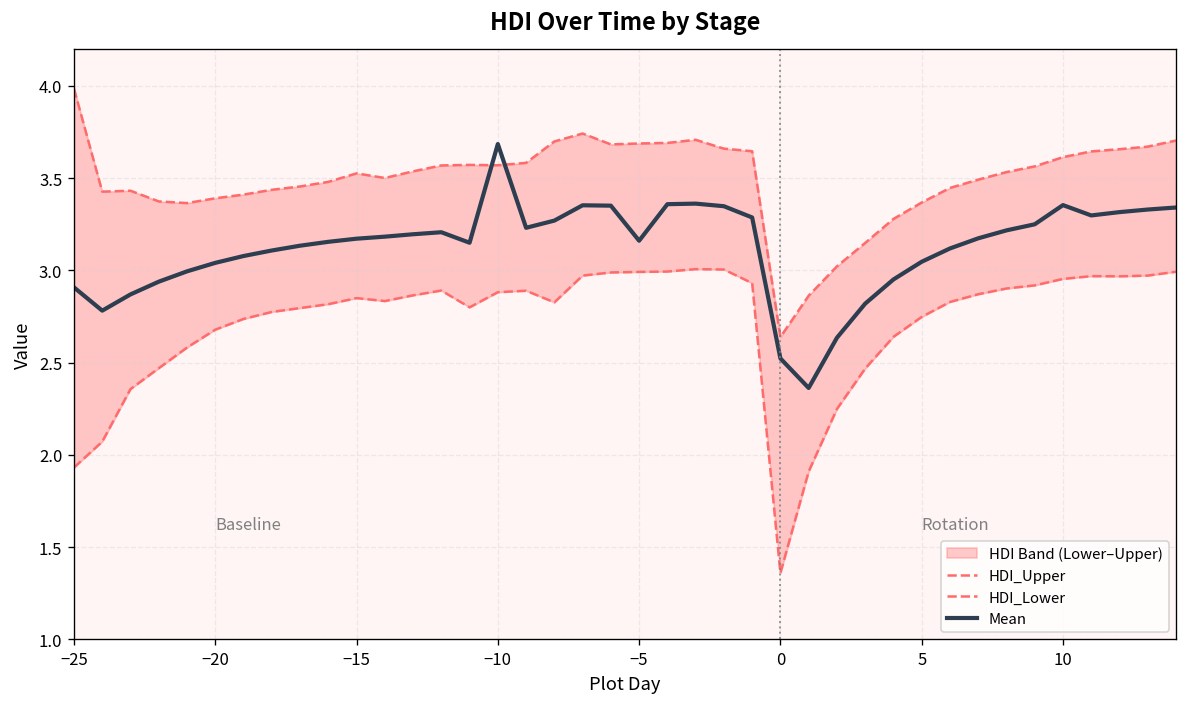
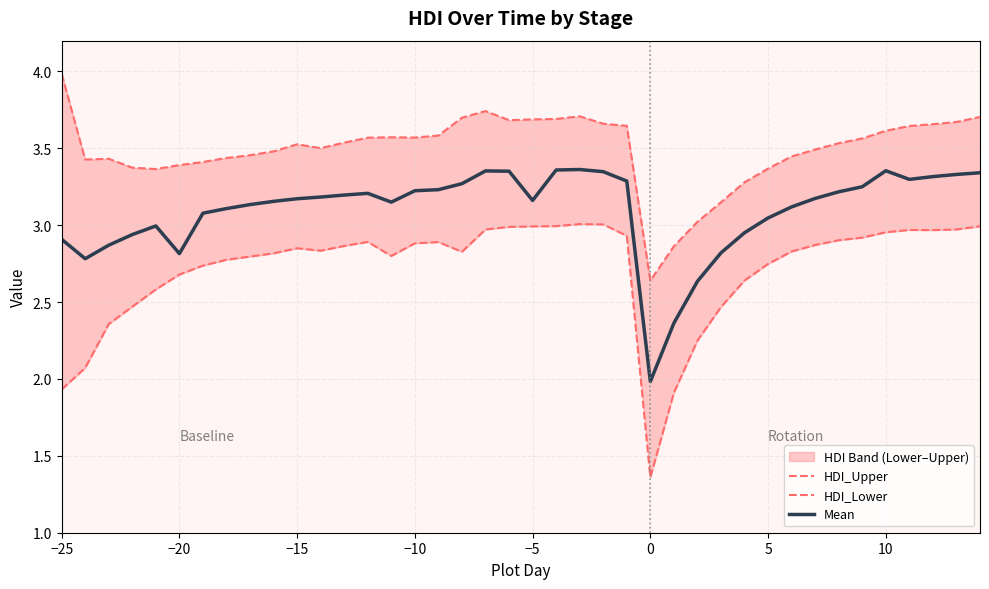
  {
    "Mean": {
      "−25": 2.91,
-     "−20": 3.04,
+     "−20": 2.82,
      "−15": 3.17,
-     "−10": 3.69,
+     "−10": 3.22,
      "−5": 3.16,
-     "0": 2.52,
+     "0": 1.98,
      "5": 3.05,
      "10": 3.35
    }
  }
